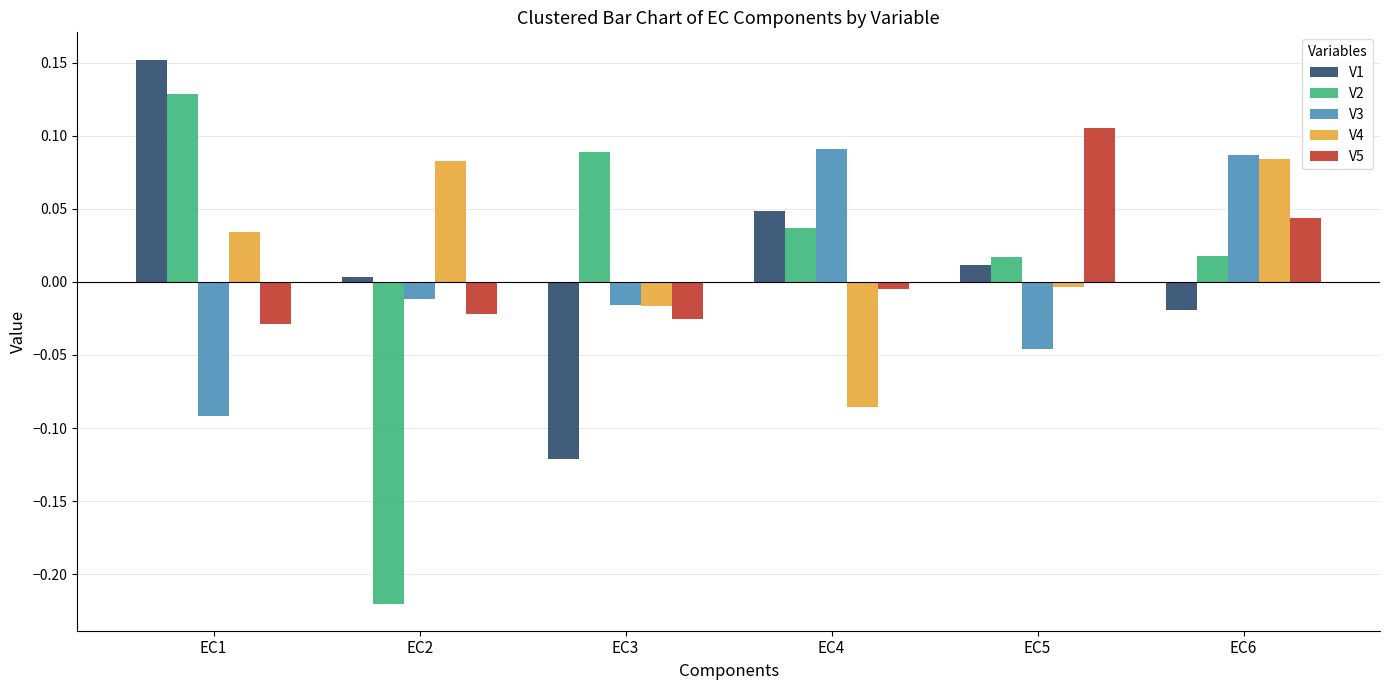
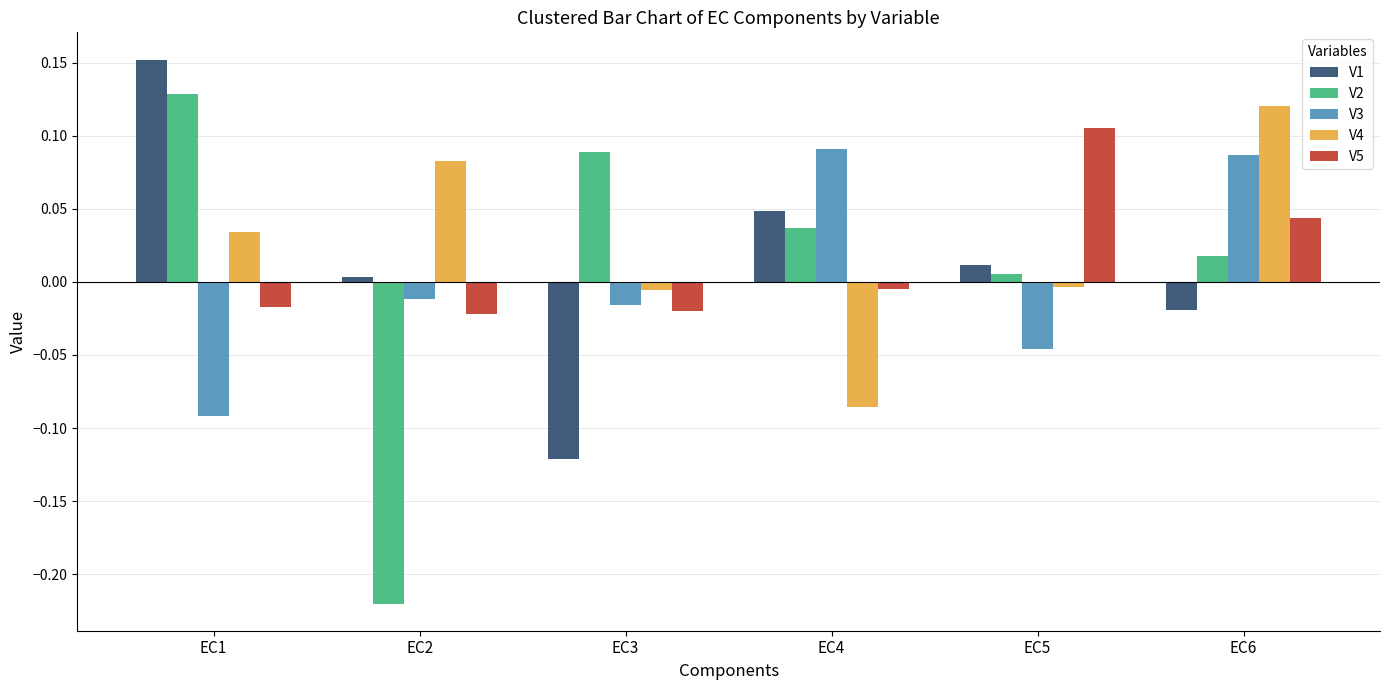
  {
    "V1": {
      "EC1": 0.152,
      "EC2": 0.003,
      "EC3": -0.121,
      "EC4": 0.049,
      "EC5": 0.011,
      "EC6": -0.019
    },
    "V2": {
      "EC1": 0.129,
      "EC2": -0.220,
      "EC3": 0.089,
      "EC4": 0.037,
-     "EC5": 0.017,
+     "EC5": 0.005,
      "EC6": 0.018
    },
    "V3": {
      "EC1": -0.092,
      "EC2": -0.011,
      "EC3": -0.016,
      "EC4": 0.091,
      "EC5": -0.046,
      "EC6": 0.087
    },
    "V4": {
      "EC1": 0.034,
      "EC2": 0.083,
-     "EC3": -0.017,
+     "EC3": -0.006,
      "EC4": -0.086,
      "EC5": -0.003,
-     "EC6": 0.084
+     "EC6": 0.120
    },
    "V5": {
-     "EC1": -0.029,
+     "EC1": -0.017,
      "EC2": -0.022,
-     "EC3": -0.026,
+     "EC3": -0.020,
      "EC4": -0.005,
      "EC5": 0.106,
      "EC6": 0.044
    }
  }
